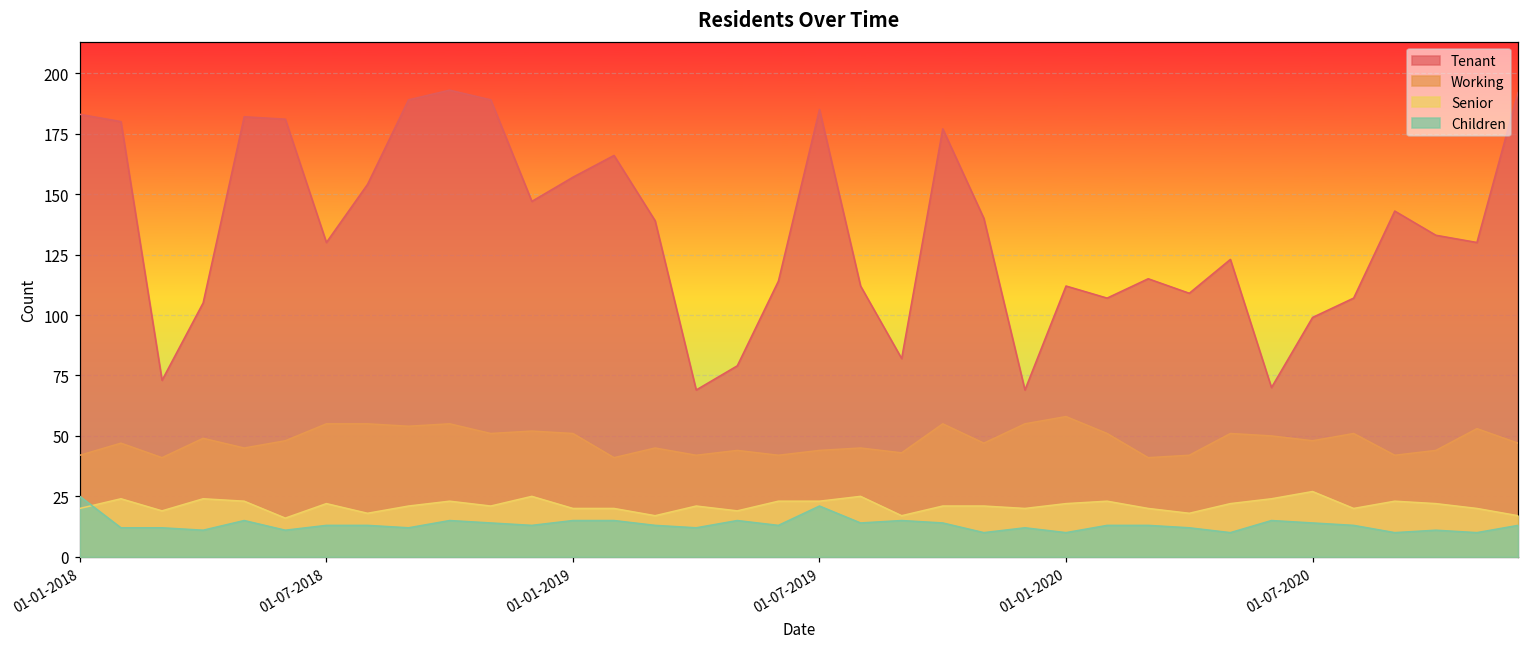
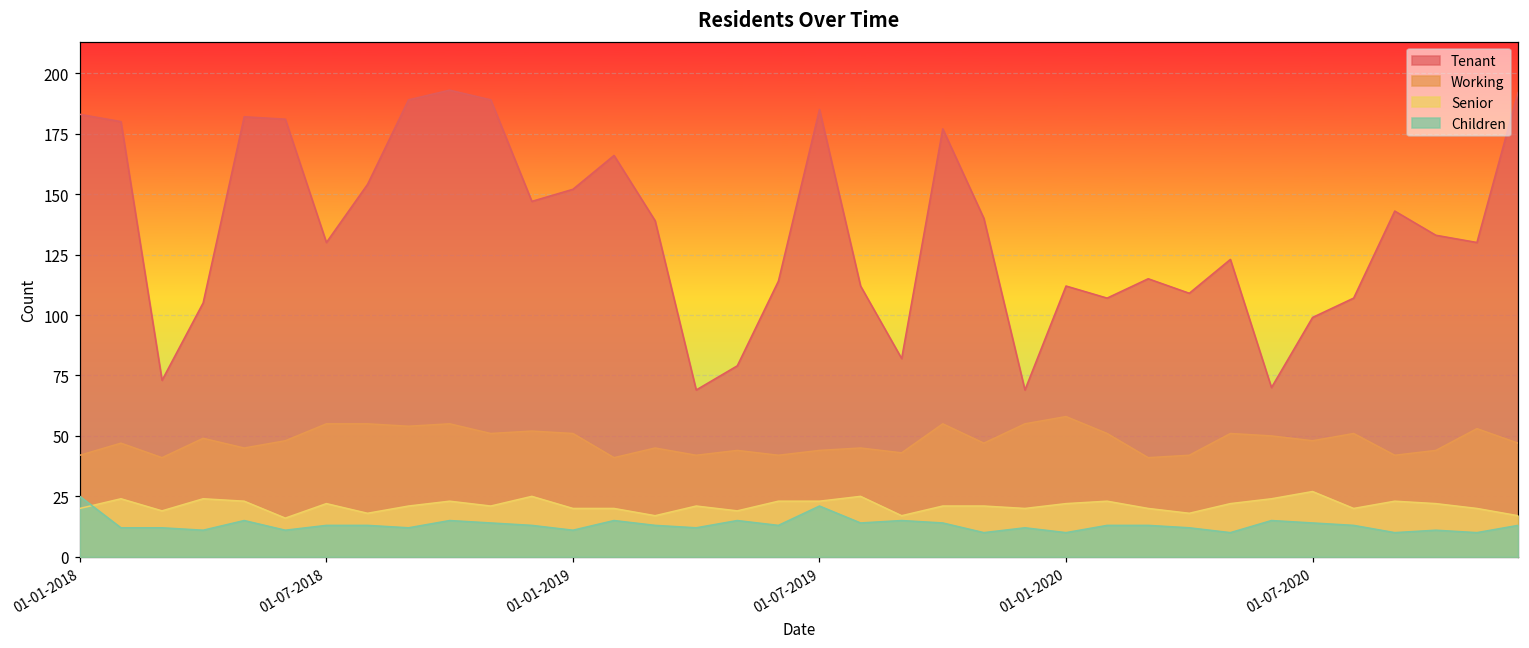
  {
    "Tenant": {
      "01-01-2018": 183,
      "01-07-2018": 130,
-     "01-01-2019": 157,
+     "01-01-2019": 152,
      "01-07-2019": 185,
      "01-01-2020": 112,
      "01-07-2020": 99
    },
    "Working": {
      "01-01-2018": 42,
      "01-07-2018": 55,
      "01-01-2019": 51,
      "01-07-2019": 44,
      "01-01-2020": 58,
      "01-07-2020": 48
    },
    "Senior": {
      "01-01-2018": 20,
      "01-07-2018": 22,
      "01-01-2019": 20,
      "01-07-2019": 23,
      "01-01-2020": 22,
      "01-07-2020": 27
    },
    "Children": {
      "01-01-2018": 25,
      "01-07-2018": 13,
-     "01-01-2019": 15,
+     "01-01-2019": 11,
      "01-07-2019": 21,
      "01-01-2020": 10,
      "01-07-2020": 14
    }
  }
